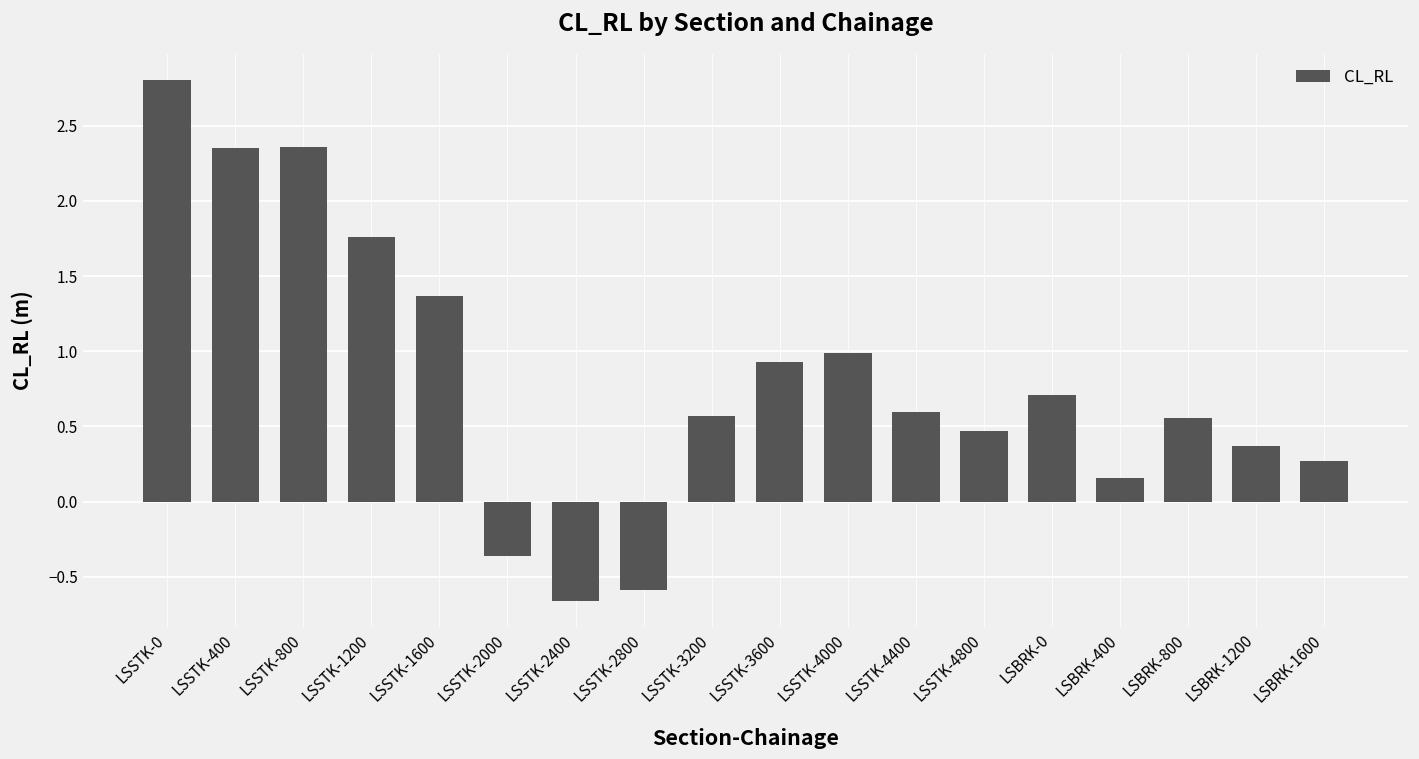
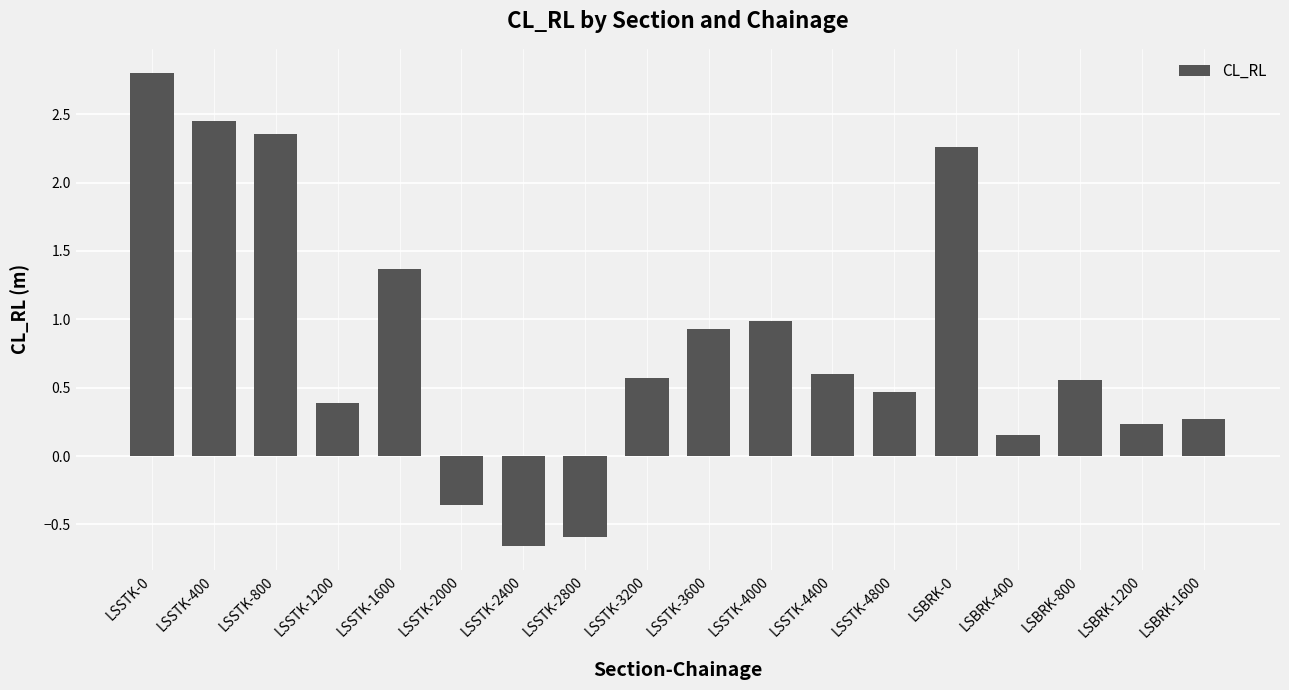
  {
    "LSSTK-0": 2.81,
-   "LSSTK-400": 2.35,
+   "LSSTK-400": 2.45,
    "LSSTK-800": 2.36,
-   "LSSTK-1200": 1.76,
+   "LSSTK-1200": 0.39,
    "LSSTK-1600": 1.37,
    "LSSTK-2000": -0.36,
    "LSSTK-2400": -0.66,
    "LSSTK-2800": -0.59,
    "LSSTK-3200": 0.57,
    "LSSTK-3600": 0.93,
    "LSSTK-4000": 0.99,
    "LSSTK-4400": 0.60,
    "LSSTK-4800": 0.47,
-   "LSBRK-0": 0.71,
+   "LSBRK-0": 2.26,
    "LSBRK-400": 0.16,
    "LSBRK-800": 0.55,
-   "LSBRK-1200": 0.37,
+   "LSBRK-1200": 0.23,
    "LSBRK-1600": 0.27
  }
